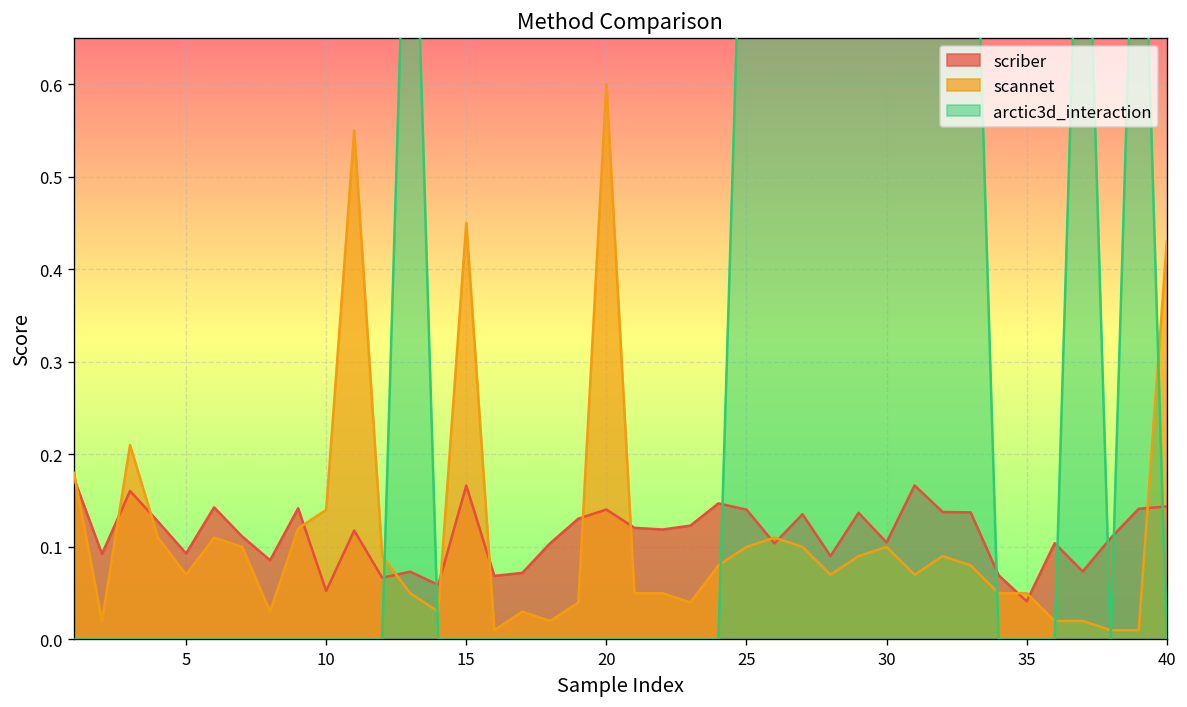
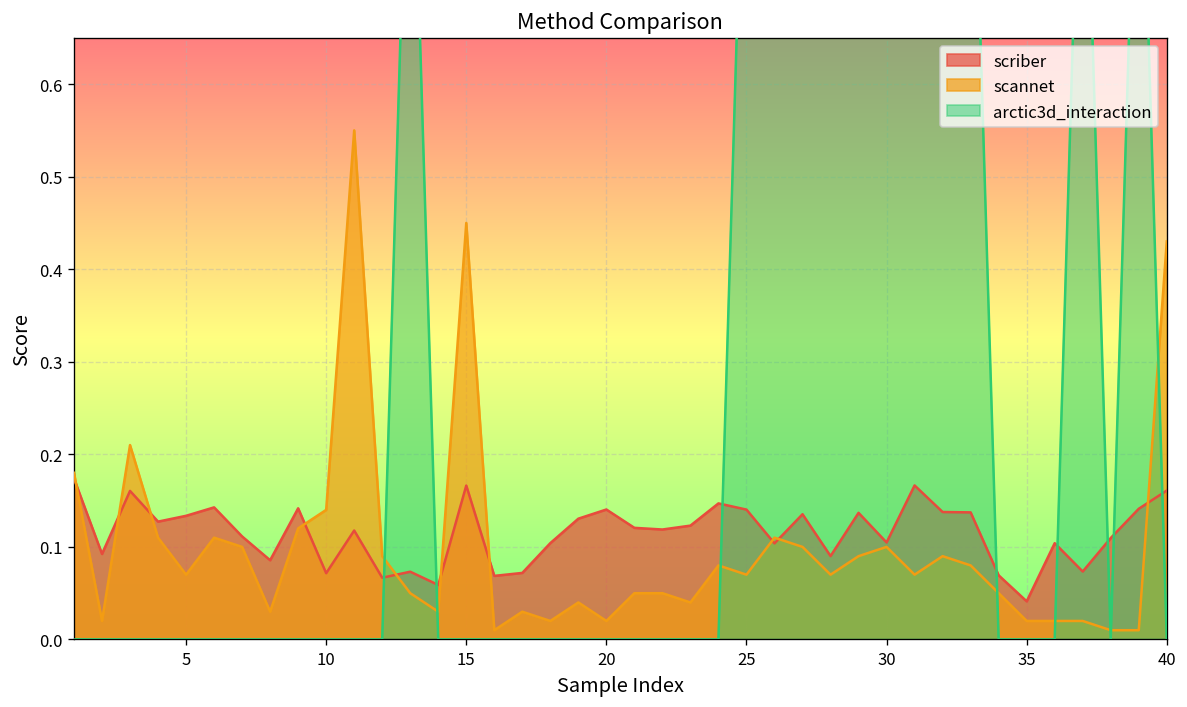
  {
    "scriber": {
-     "5": 0.09,
-     "10": 0.05,
+     "5": 0.13,
+     "10": 0.07,
      "15": 0.17,
      "20": 0.14,
      "25": 0.14,
      "30": 0.10,
      "35": 0.04,
-     "40": 0.14
+     "40": 0.16
    },
    "scannet": {
      "5": 0.07,
      "10": 0.14,
      "15": 0.45,
-     "20": 0.60,
-     "25": 0.10,
+     "20": 0.02,
+     "25": 0.07,
      "30": 0.10,
-     "35": 0.05,
+     "35": 0.02,
      "40": 0.43
    },
    "arctic3d_interaction": {
      "5": 0.00,
      "10": 0.00,
      "15": 0.00,
      "20": 0.00,
      "35": 0.00,
      "40": 0.00
    }
  }
